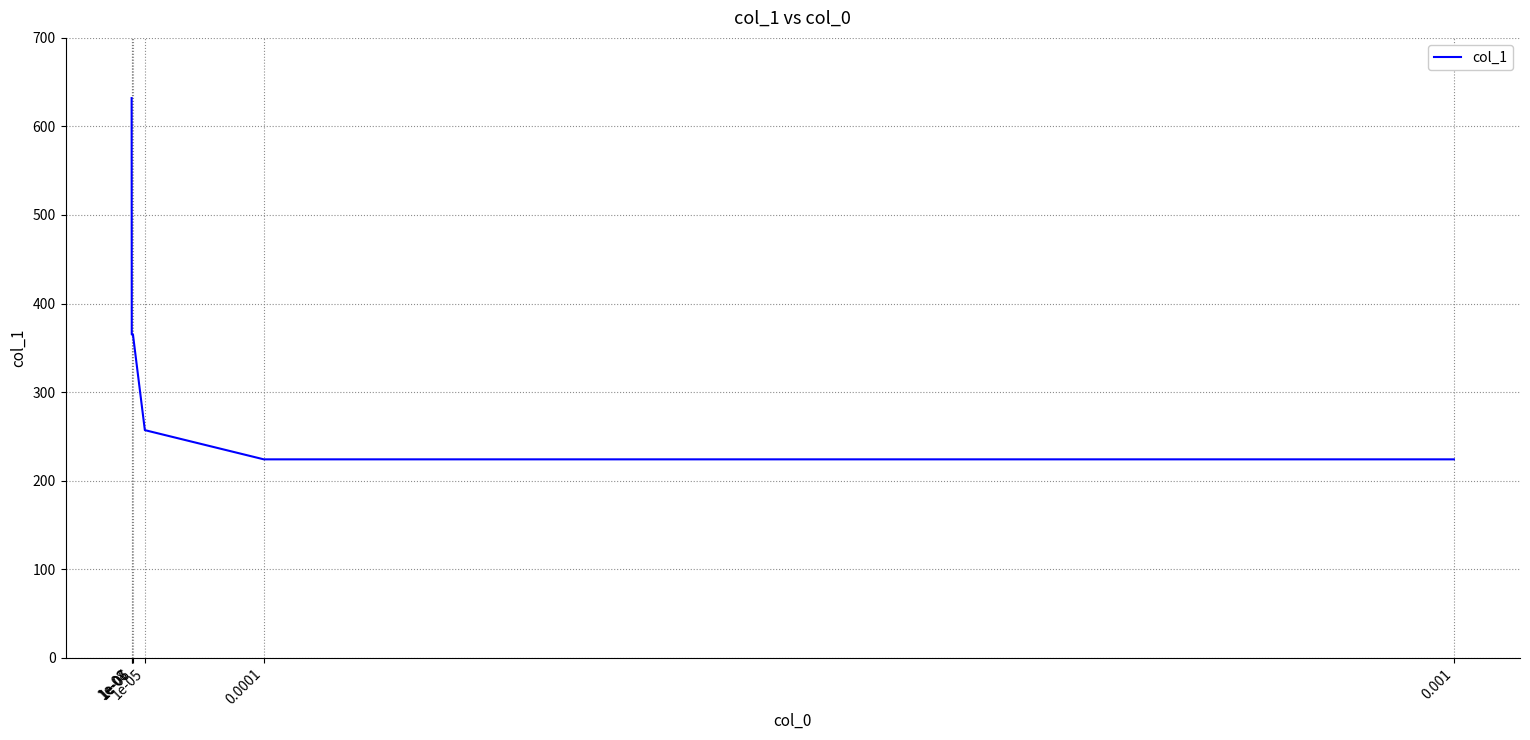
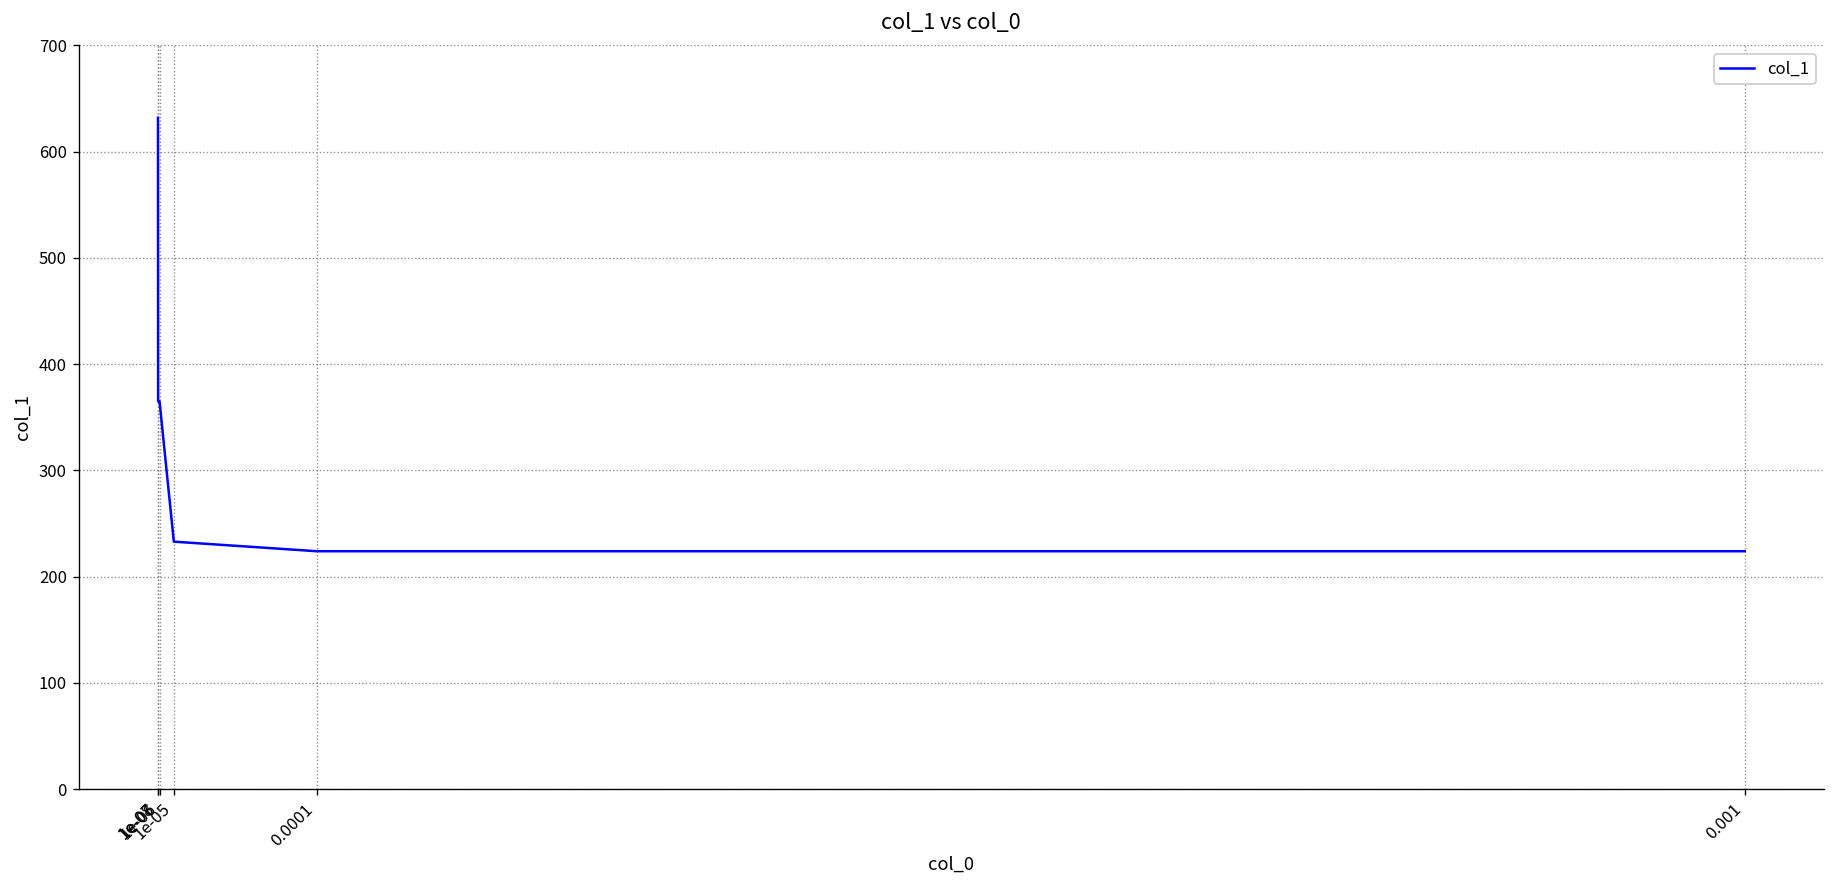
  {
    "1e-08": 630,
    "1e-07": 370,
    "1e-06": 370,
-   "1e-05": 260,
+   "1e-05": 230,
    "0.0001": 220,
    "0.001": 220
  }
